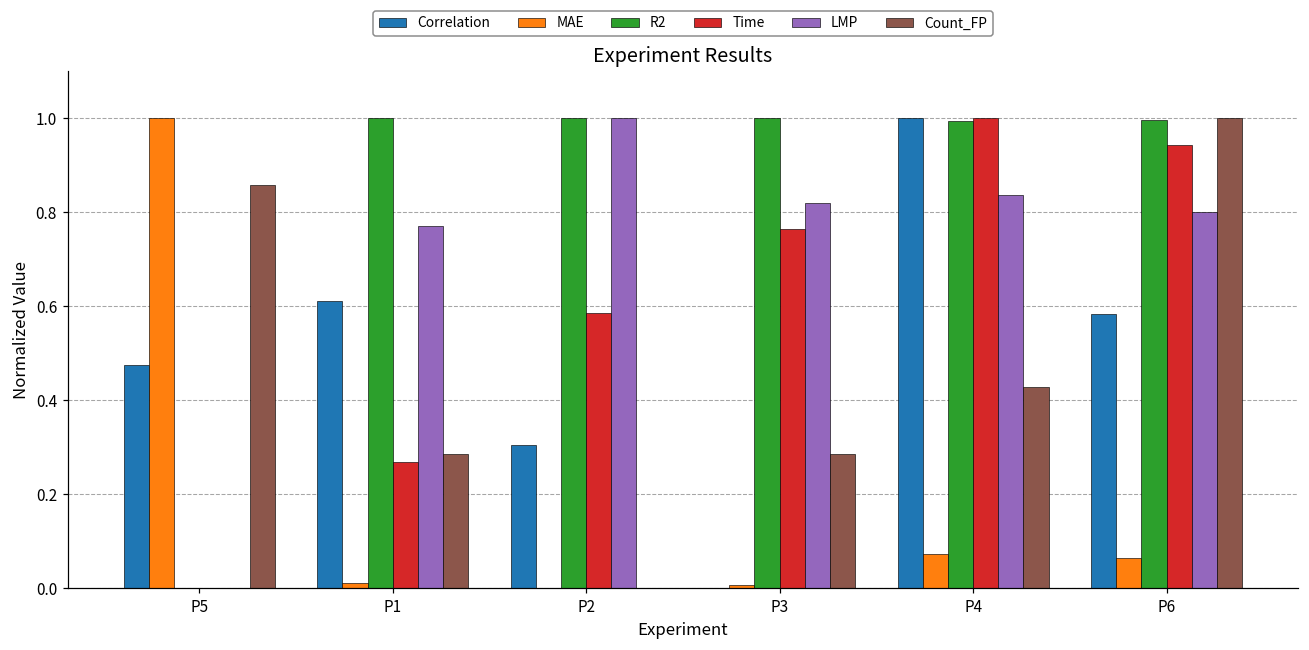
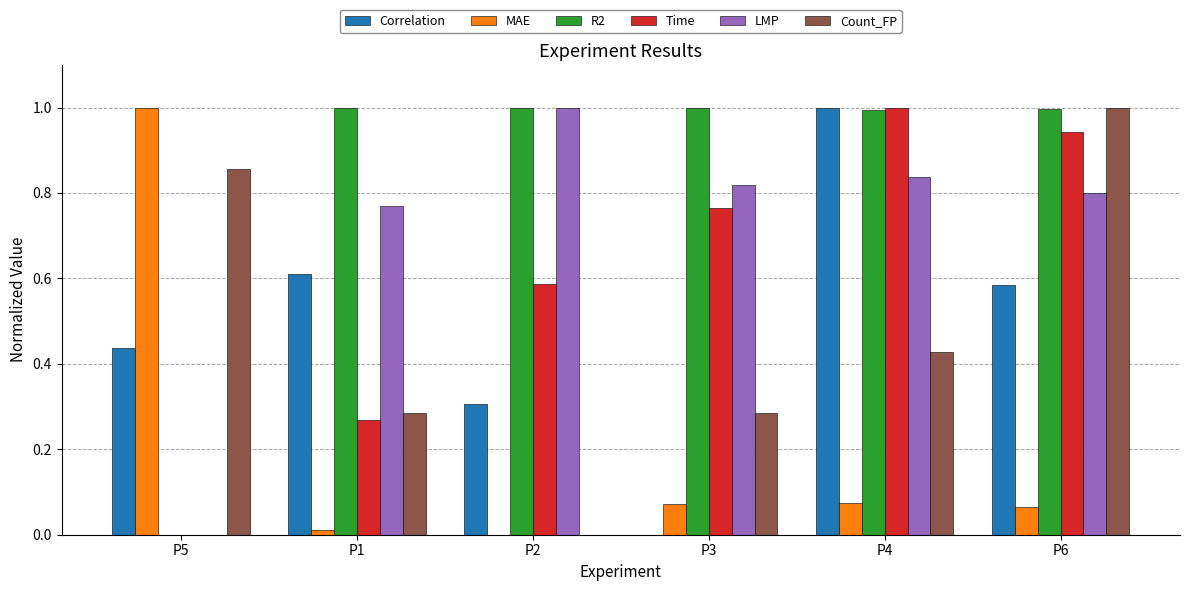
  {
    "Correlation": {
-     "P5": 0.47,
+     "P5": 0.44,
      "P1": 0.61,
      "P2": 0.30,
      "P3": 0.00,
      "P4": 1.00,
      "P6": 0.58
    },
    "MAE": {
      "P5": 1.00,
      "P1": 0.01,
      "P2": 0.00,
-     "P3": 0.01,
+     "P3": 0.07,
      "P4": 0.07,
      "P6": 0.06
    },
    "R2": {
      "P5": 0.00,
      "P1": 1.00,
      "P2": 1.00,
      "P3": 1.00,
      "P4": 0.99,
      "P6": 1.00
    },
    "Time": {
      "P5": 0.00,
      "P1": 0.27,
      "P2": 0.59,
      "P3": 0.76,
      "P4": 1.00,
      "P6": 0.94
    },
    "LMP": {
      "P5": 0.00,
      "P1": 0.77,
      "P2": 1.00,
      "P3": 0.82,
      "P4": 0.84,
      "P6": 0.80
    },
    "Count_FP": {
      "P5": 0.86,
      "P1": 0.29,
      "P2": 0.00,
      "P3": 0.29,
      "P4": 0.43,
      "P6": 1.00
    }
  }
